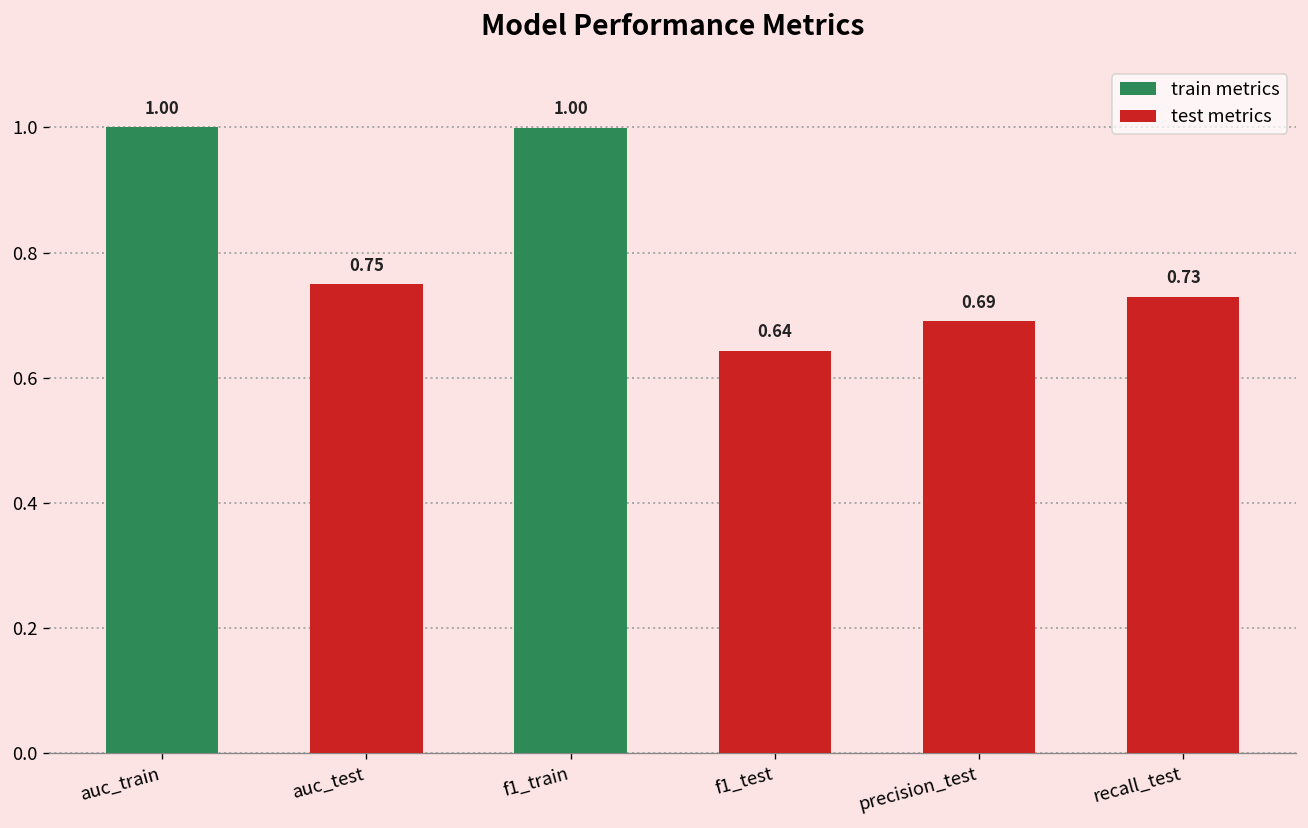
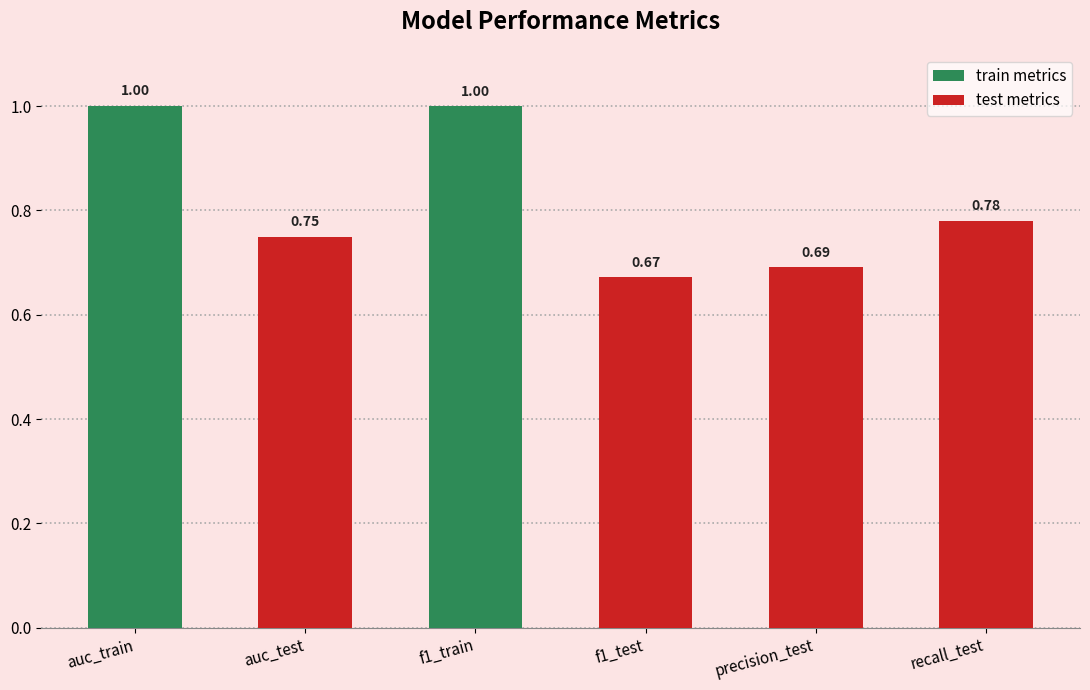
  {
    "auc_train": 1.00,
    "auc_test": 0.75,
    "f1_train": 1.00,
-   "f1_test": 0.64,
+   "f1_test": 0.67,
    "precision_test": 0.69,
-   "recall_test": 0.73
+   "recall_test": 0.78
  }
